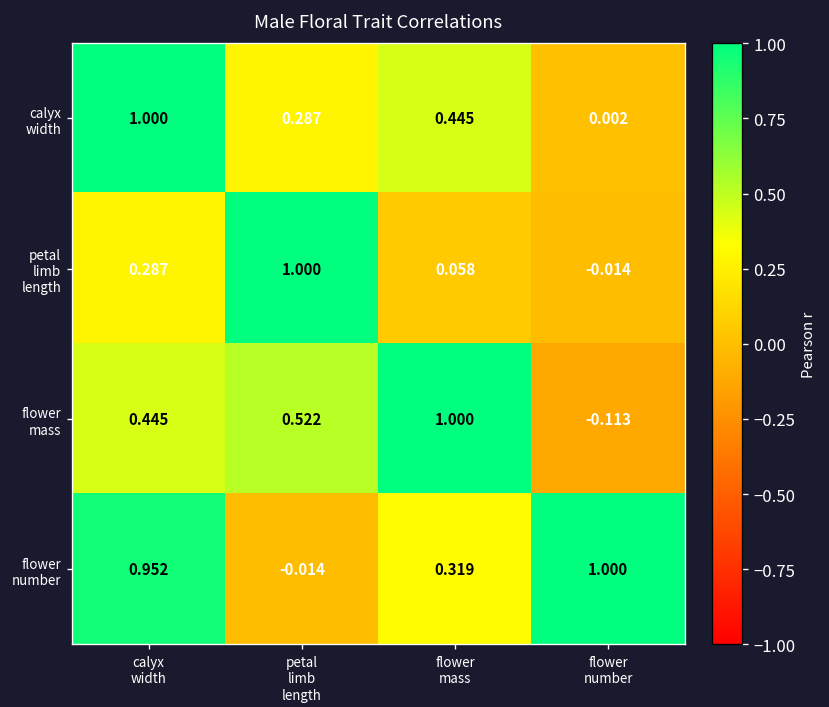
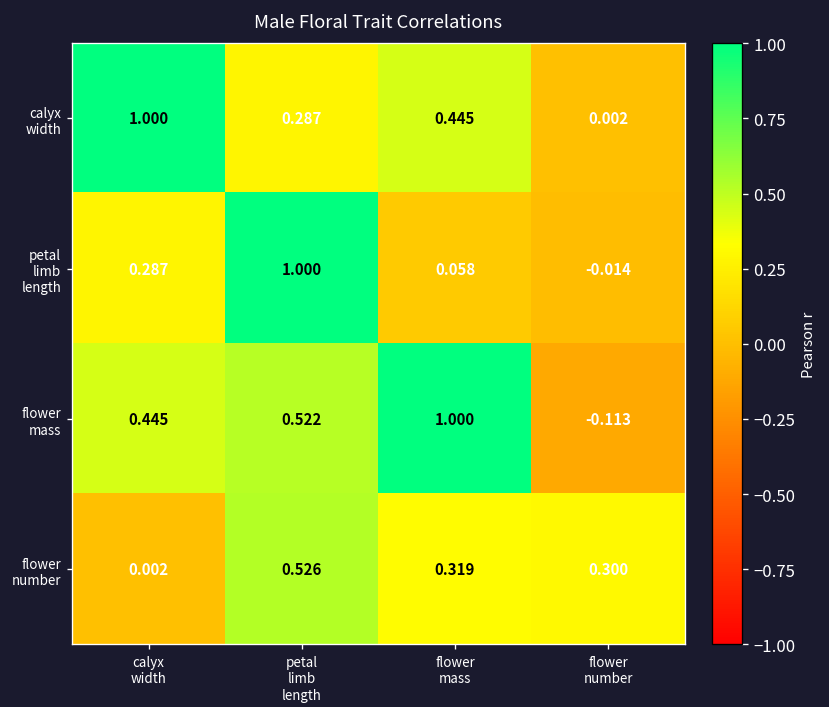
  {
    "calyx width": {
      "calyx width": 1.000,
      "petal limb length": 0.287,
      "flower mass": 0.445,
      "flower number": 0.002
    },
    "petal limb length": {
      "calyx width": 0.287,
      "petal limb length": 1.000,
      "flower mass": 0.058,
      "flower number": -0.014
    },
    "flower mass": {
      "calyx width": 0.445,
      "petal limb length": 0.522,
      "flower mass": 1.000,
      "flower number": -0.113
    },
    "flower number": {
-     "calyx width": 0.952,
-     "petal limb length": -0.014,
+     "calyx width": 0.002,
+     "petal limb length": 0.526,
      "flower mass": 0.319,
-     "flower number": 1.000
+     "flower number": 0.300
    }
  }
